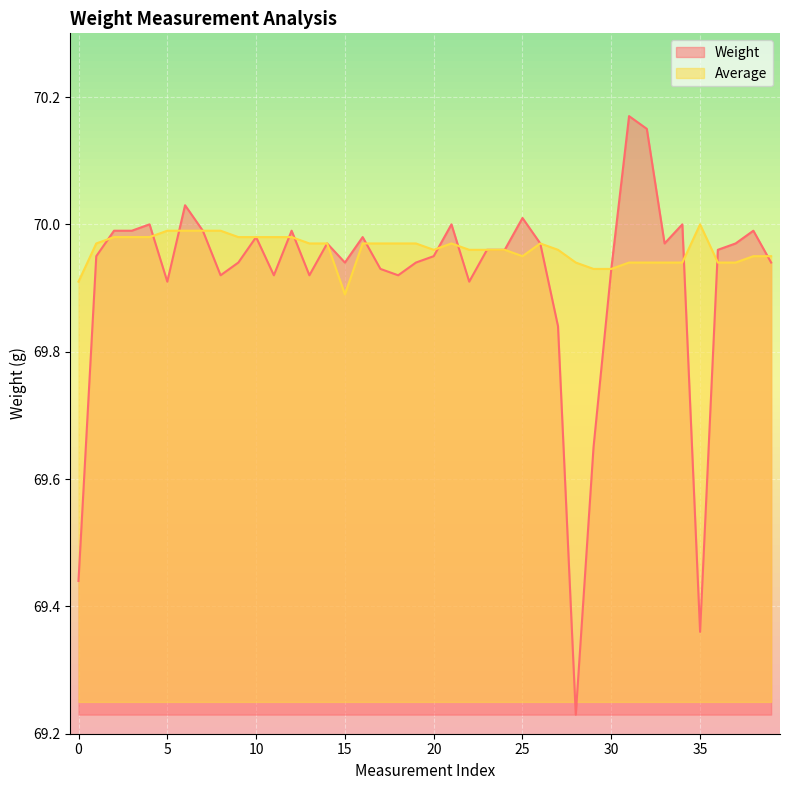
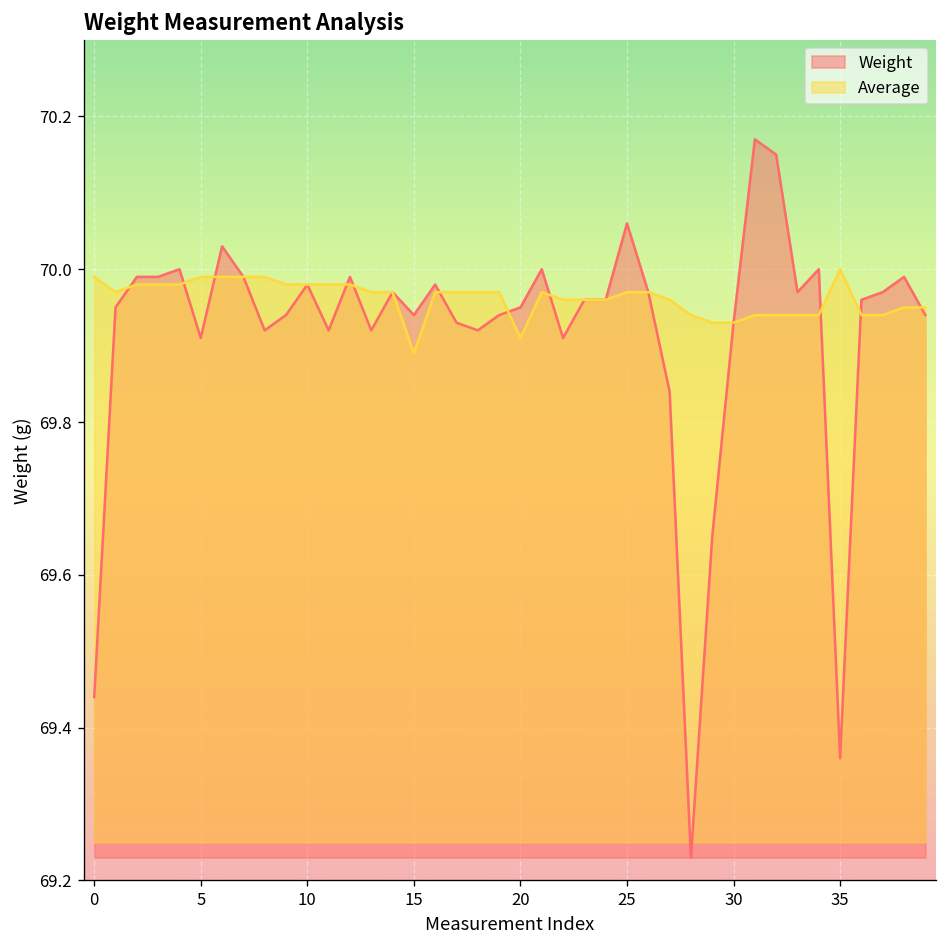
  {
    "Weight": {
      "0": 69.44,
      "5": 69.91,
      "15": 69.94,
      "20": 69.95,
-     "25": 70.01,
+     "25": 70.06,
      "35": 69.36
    },
    "Average": {
-     "0": 69.91,
+     "0": 69.99,
      "5": 69.99,
      "15": 69.89,
-     "20": 69.96,
-     "25": 69.95,
+     "20": 69.91,
+     "25": 69.97,
      "35": 70.00
    }
  }
